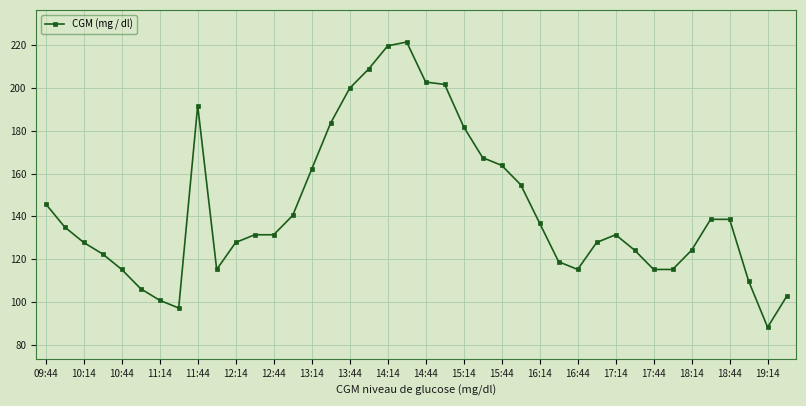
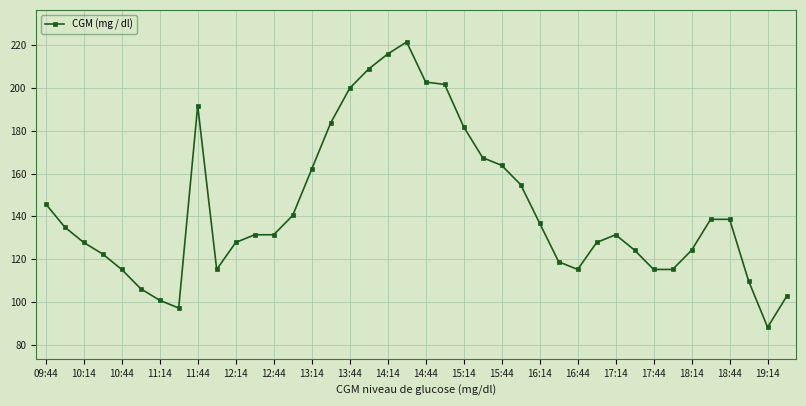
  {
    "09:44": 146,
    "10:14": 128,
    "10:44": 115,
    "11:14": 101,
    "11:44": 192,
    "12:14": 128,
    "12:44": 131,
    "13:14": 162,
    "13:44": 200,
-   "14:14": 220,
+   "14:14": 216,
    "14:44": 203,
    "15:14": 182,
    "15:44": 164,
    "16:14": 137,
    "16:44": 115,
    "17:14": 131,
    "17:44": 115,
    "18:14": 124,
    "18:44": 139,
    "19:14": 88
  }
